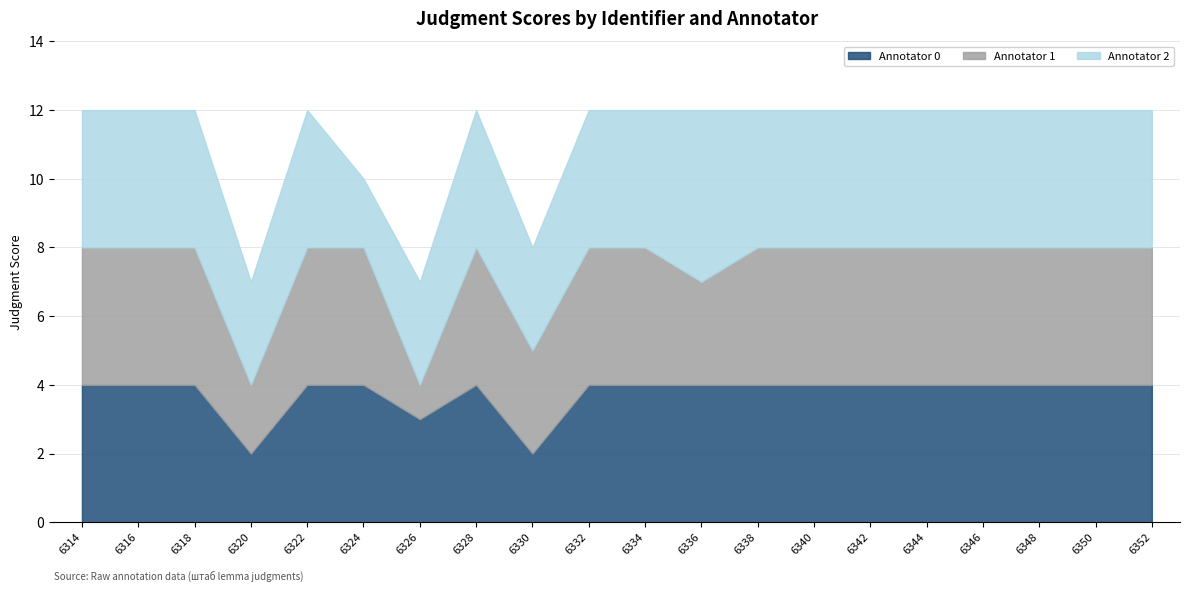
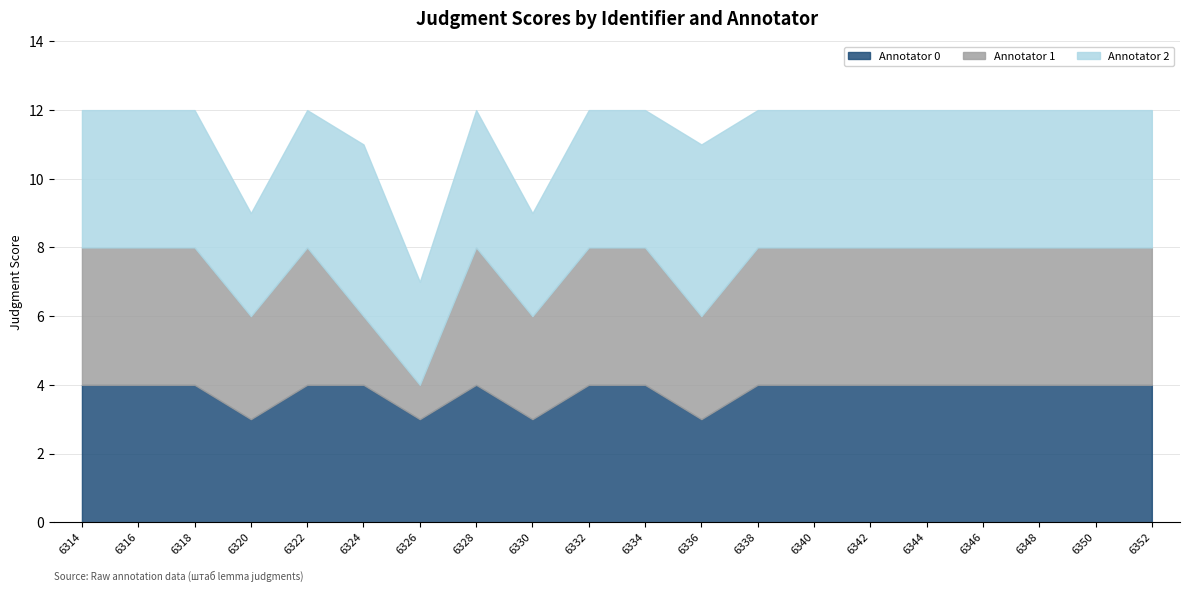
  {
    "Annotator 0": {
      "6314": 4,
      "6316": 4,
      "6318": 4,
-     "6320": 2,
+     "6320": 3,
      "6322": 4,
      "6324": 4,
      "6326": 3,
      "6328": 4,
-     "6330": 2,
+     "6330": 3,
      "6332": 4,
      "6334": 4,
-     "6336": 4,
+     "6336": 3,
      "6338": 4,
      "6340": 4,
      "6342": 4,
      "6344": 4,
      "6346": 4,
      "6348": 4,
      "6350": 4,
      "6352": 4
    },
    "Annotator 1": {
      "6314": 4,
      "6316": 4,
      "6318": 4,
-     "6320": 2,
+     "6320": 3,
      "6322": 4,
-     "6324": 4,
+     "6324": 2,
      "6326": 1,
      "6328": 4,
      "6330": 3,
      "6332": 4,
      "6334": 4,
      "6336": 3,
      "6338": 4,
      "6340": 4,
      "6342": 4,
      "6344": 4,
      "6346": 4,
      "6348": 4,
      "6350": 4,
      "6352": 4
    },
    "Annotator 2": {
      "6314": 4,
      "6316": 4,
      "6318": 4,
      "6320": 3,
      "6322": 4,
-     "6324": 2,
+     "6324": 5,
      "6326": 3,
      "6328": 4,
      "6330": 3,
      "6332": 4,
      "6334": 4,
      "6336": 5,
      "6338": 4,
      "6340": 4,
      "6342": 4,
      "6344": 4,
      "6346": 4,
      "6348": 4,
      "6350": 4,
      "6352": 4
    }
  }
